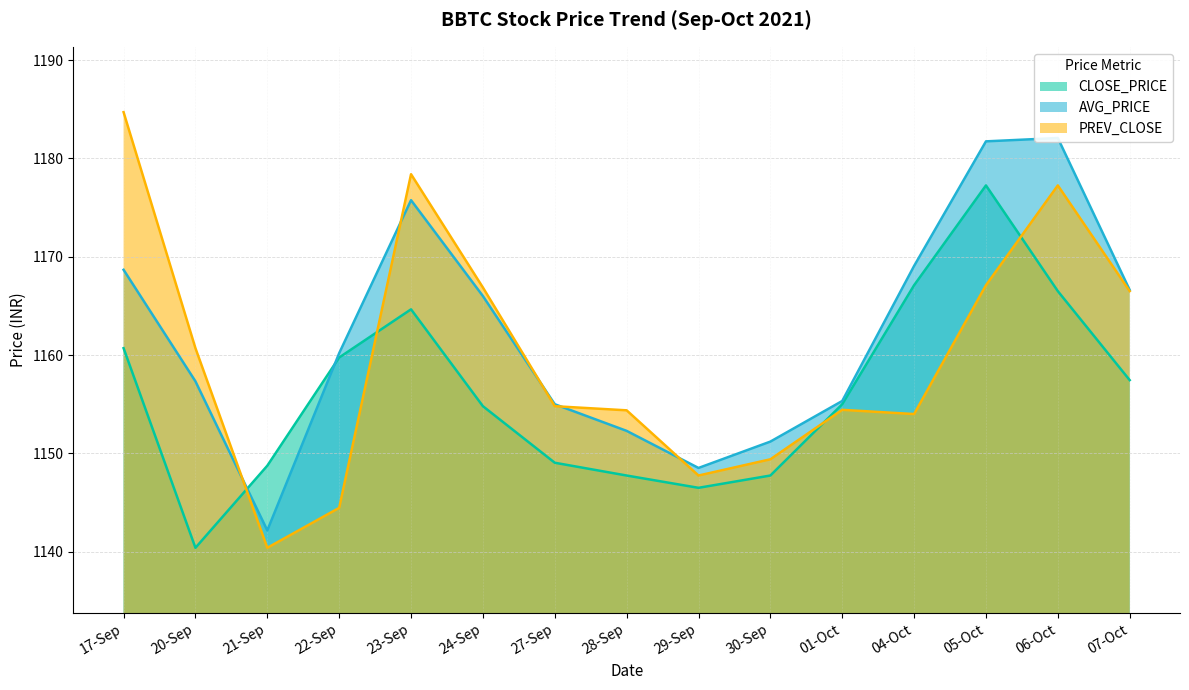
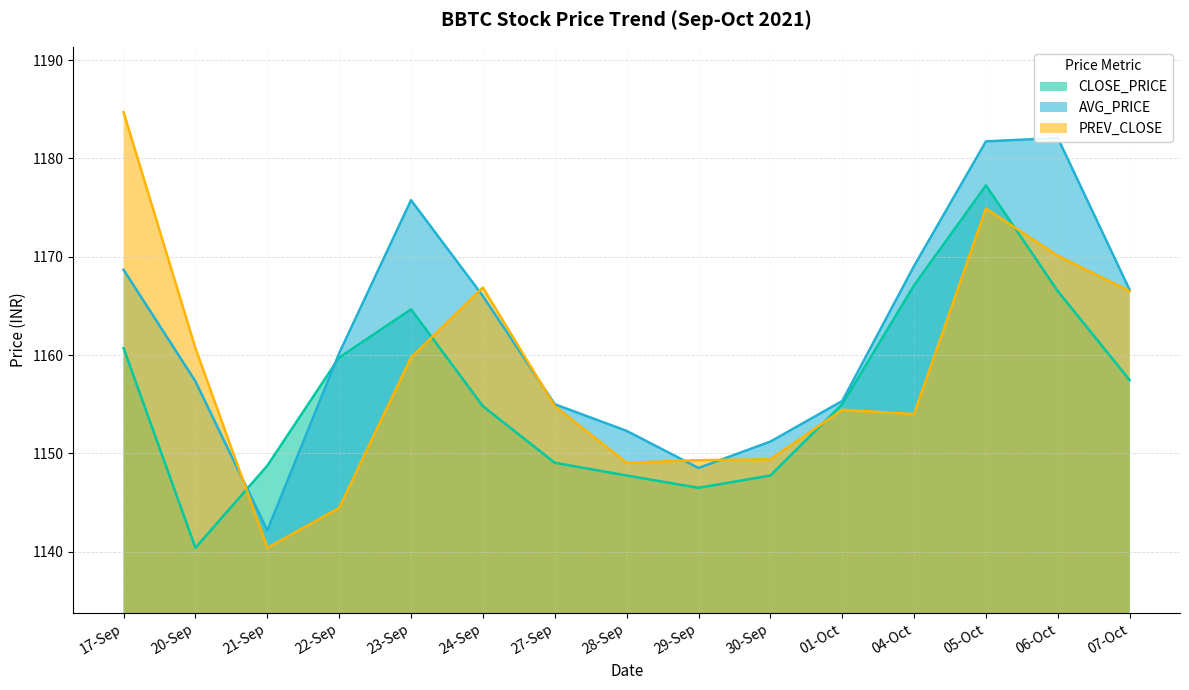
  {
    "PREV_CLOSE": {
      "17-Sep": 1185,
      "20-Sep": 1161,
      "21-Sep": 1140,
      "22-Sep": 1144,
-     "23-Sep": 1178,
+     "23-Sep": 1160,
      "24-Sep": 1167,
-     "28-Sep": 1154,
-     "29-Sep": 1148,
+     "28-Sep": 1149,
+     "29-Sep": 1149,
      "30-Sep": 1149,
      "01-Oct": 1154,
      "04-Oct": 1154,
-     "05-Oct": 1167,
-     "06-Oct": 1177
+     "05-Oct": 1175,
+     "06-Oct": 1170
    }
  }
